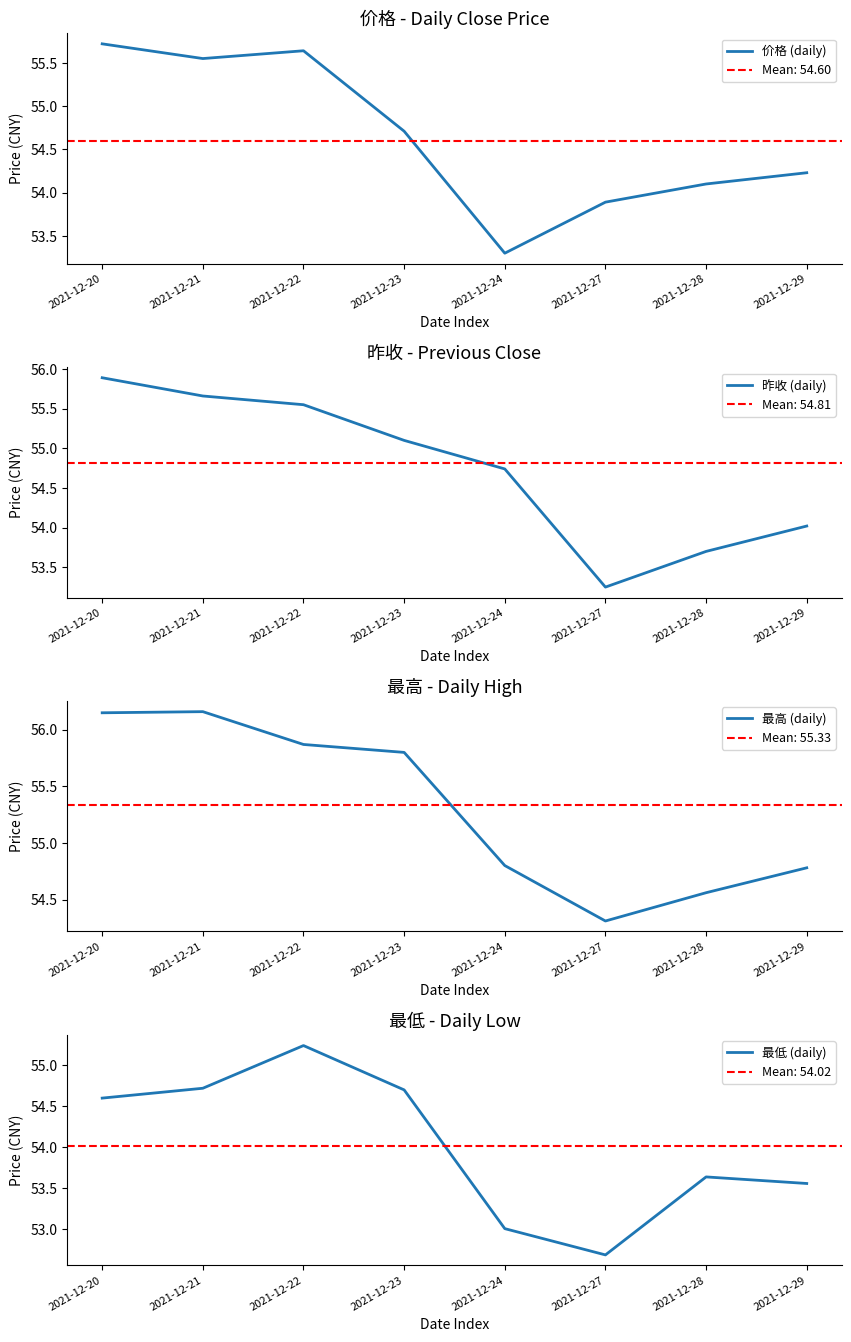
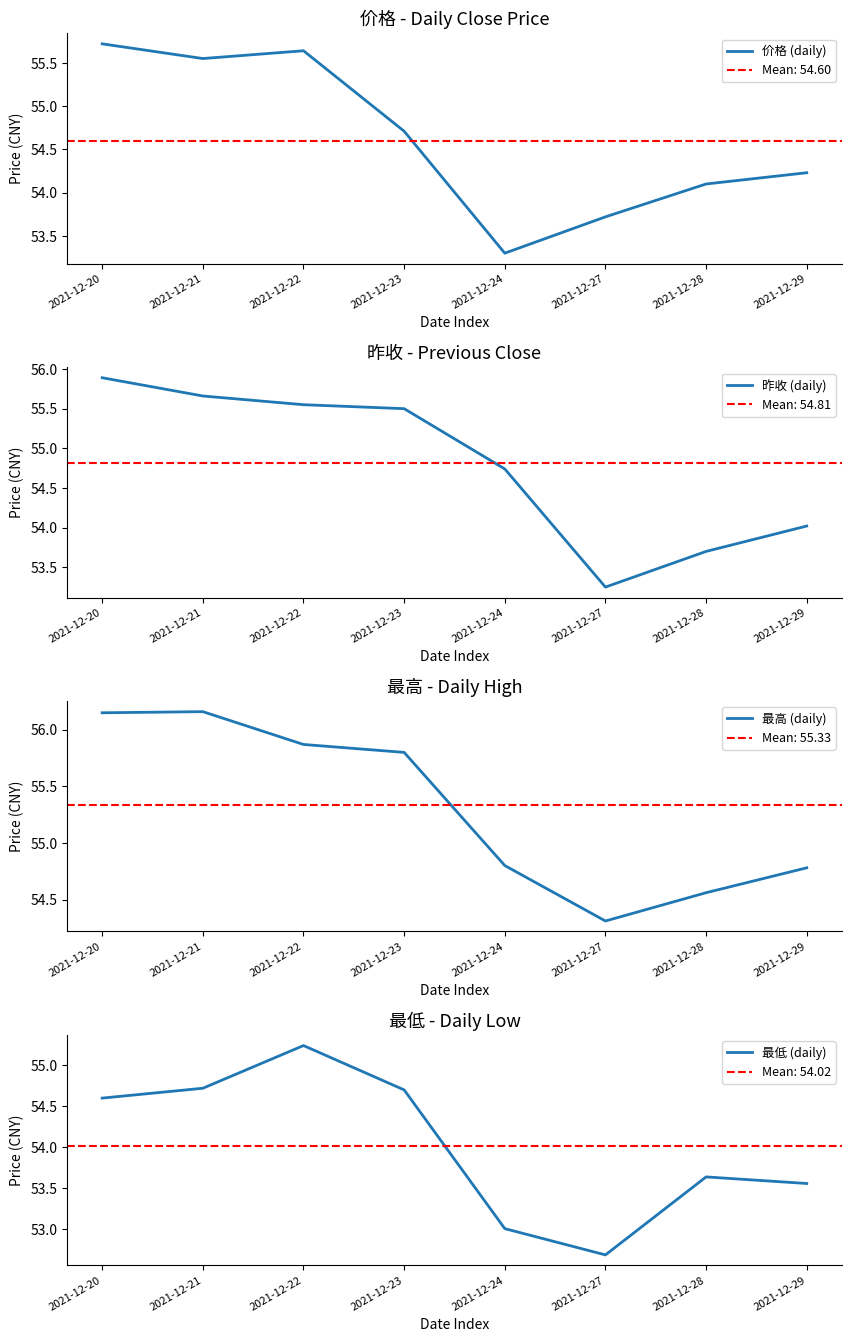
  {
    "价格 - Daily Close Price": {
      "2021-12-20": 55.7,
      "2021-12-21": 55.6,
      "2021-12-22": 55.6,
      "2021-12-23": 54.7,
      "2021-12-24": 53.3,
-     "2021-12-27": 53.9,
+     "2021-12-27": 53.7,
      "2021-12-28": 54.1,
      "2021-12-29": 54.2
    },
    "昨收 - Previous Close": {
      "2021-12-20": 55.9,
      "2021-12-21": 55.7,
      "2021-12-22": 55.6,
-     "2021-12-23": 55.1,
+     "2021-12-23": 55.5,
      "2021-12-24": 54.7,
      "2021-12-27": 53.3,
      "2021-12-28": 53.7,
      "2021-12-29": 54.0
    },
    "最高 - Daily High": {
      "2021-12-20": 56.15,
      "2021-12-21": 56.16,
      "2021-12-22": 55.87,
      "2021-12-23": 55.80,
      "2021-12-24": 54.80,
      "2021-12-27": 54.31,
      "2021-12-28": 54.56,
      "2021-12-29": 54.78
    },
    "最低 - Daily Low": {
      "2021-12-20": 54.6,
      "2021-12-21": 54.7,
      "2021-12-22": 55.2,
      "2021-12-23": 54.7,
      "2021-12-24": 53.0,
      "2021-12-27": 52.7,
      "2021-12-28": 53.6,
      "2021-12-29": 53.6
    }
  }
